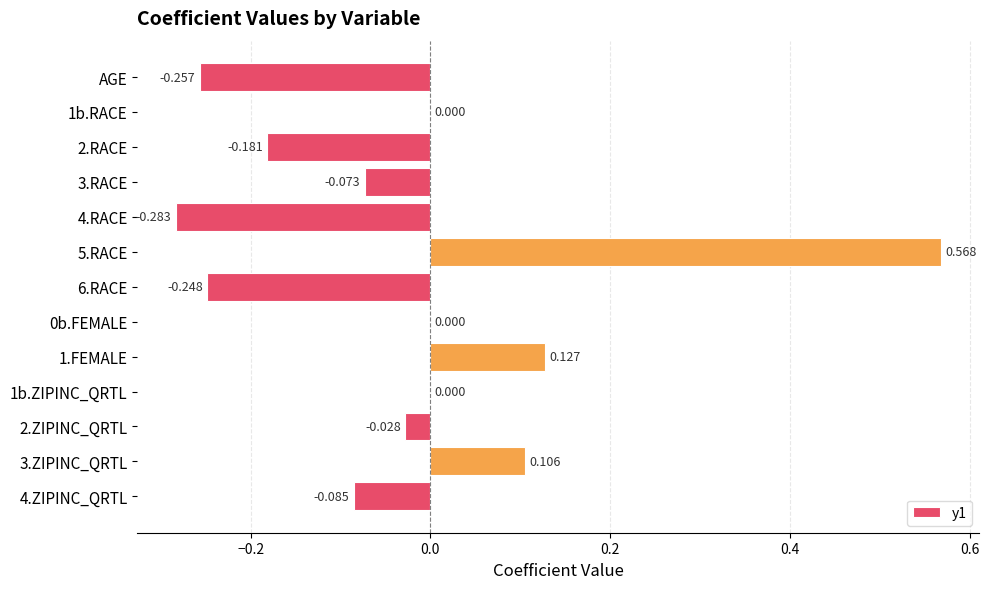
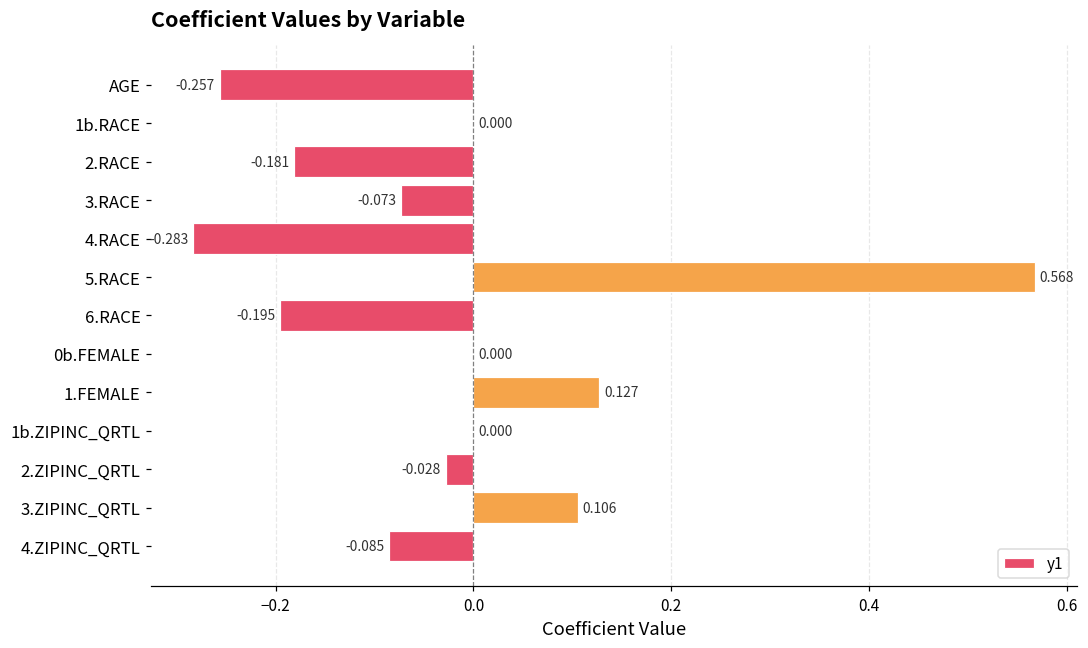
  {
    "AGE": -0.257,
    "1b.RACE": 0.000,
    "2.RACE": -0.181,
    "3.RACE": -0.073,
    "4.RACE": -0.283,
    "5.RACE": 0.568,
-   "6.RACE": -0.248,
+   "6.RACE": -0.195,
    "0b.FEMALE": 0.000,
    "1.FEMALE": 0.127,
    "1b.ZIPINC_QRTL": 0.000,
    "2.ZIPINC_QRTL": -0.028,
    "3.ZIPINC_QRTL": 0.106,
    "4.ZIPINC_QRTL": -0.085
  }
